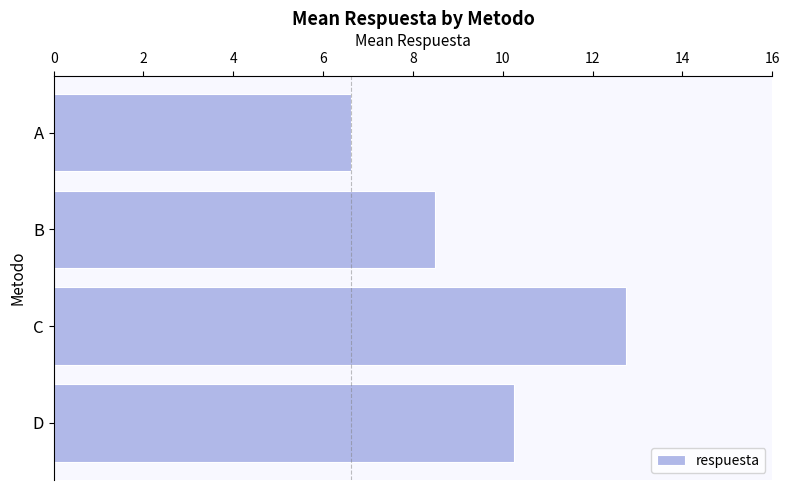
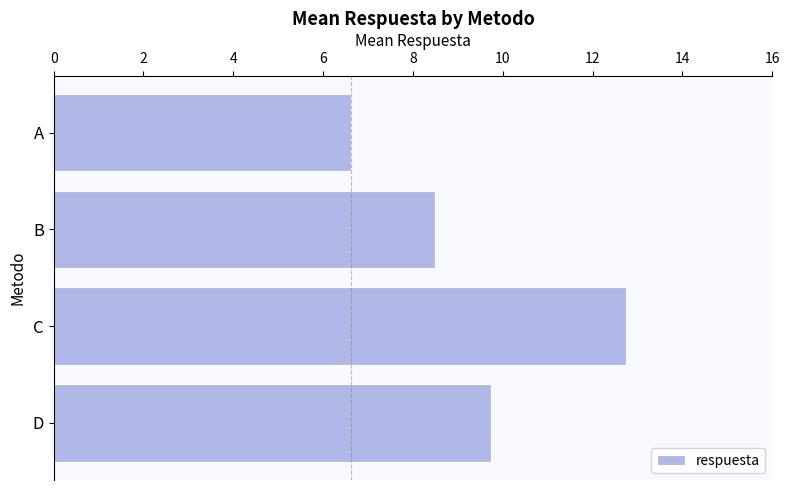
  {
    "A": 6.6,
    "B": 8.5,
    "C": 12.8,
-   "D": 10.3
+   "D": 9.7
  }
